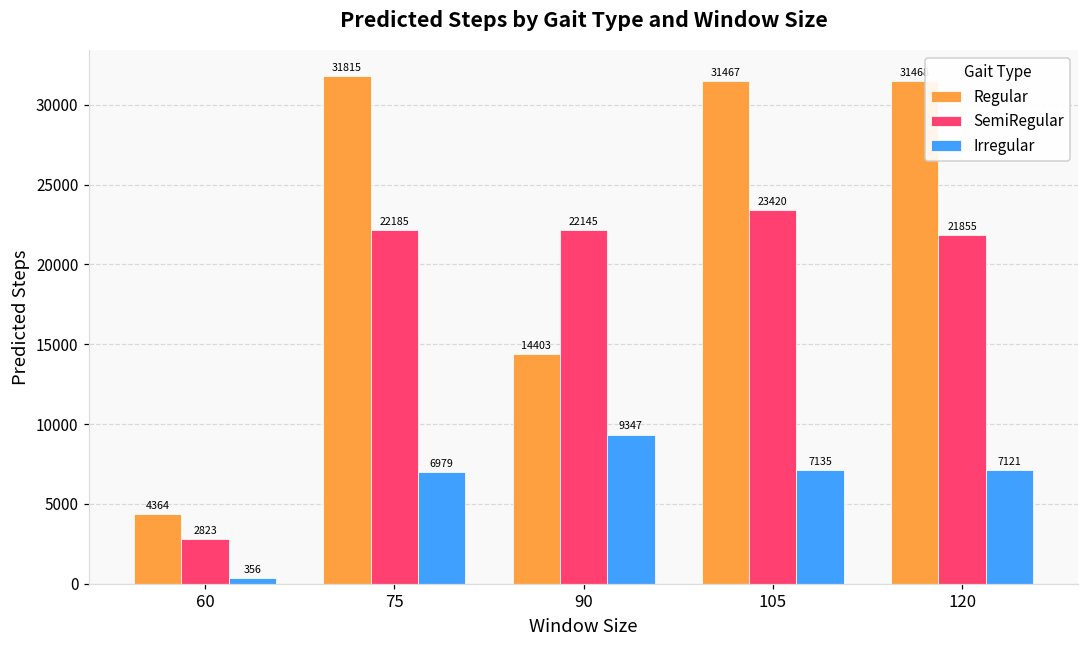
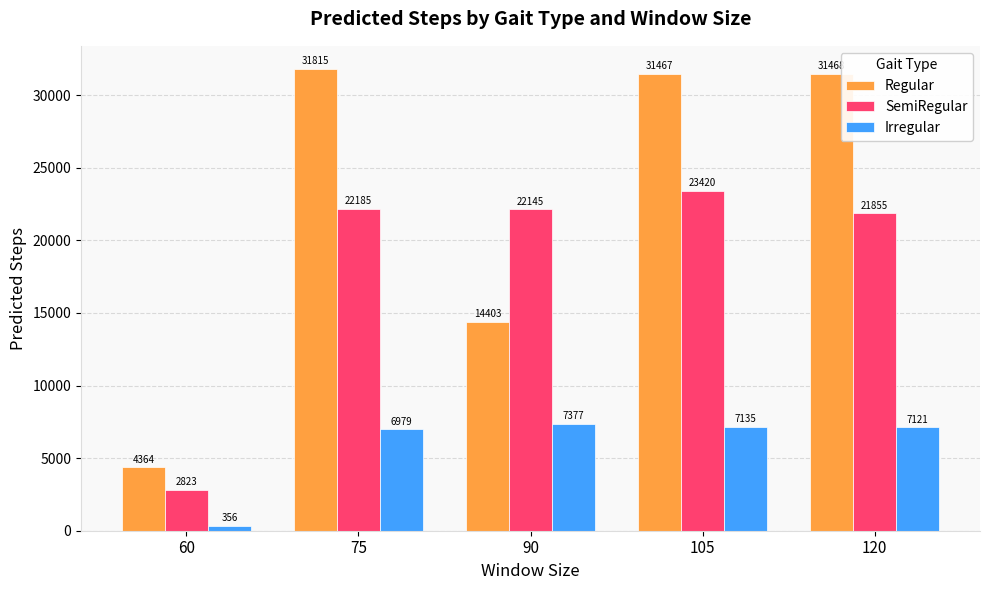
  {
    "Regular": {
      "60": 4364,
      "75": 31815,
      "90": 14403,
      "105": 31467
    },
    "SemiRegular": {
      "60": 2823,
      "75": 22185,
      "90": 22145,
      "105": 23420,
      "120": 21855
    },
    "Irregular": {
      "60": 356,
      "75": 6979,
-     "90": 9347,
+     "90": 7377,
      "105": 7135,
      "120": 7121
    }
  }
